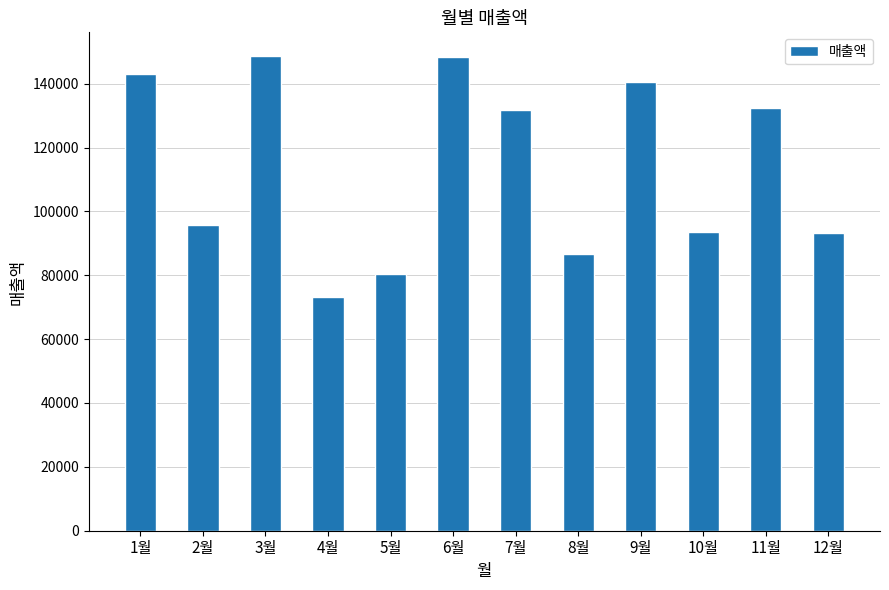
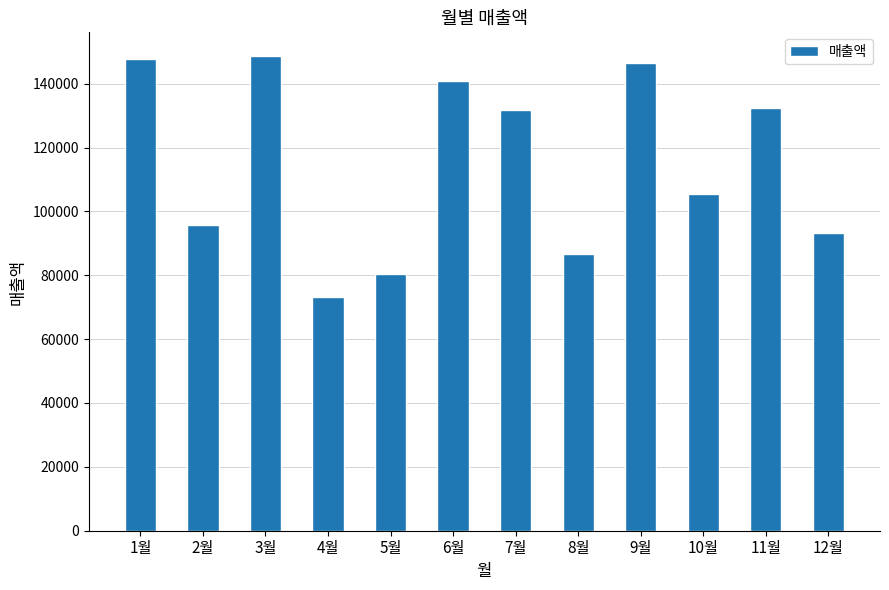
  {
-   "1월": 143000,
+   "1월": 148000,
    "2월": 96000,
    "3월": 149000,
    "4월": 73000,
    "5월": 80000,
-   "6월": 148000,
+   "6월": 141000,
    "7월": 132000,
    "8월": 87000,
-   "9월": 140000,
-   "10월": 93000,
+   "9월": 147000,
+   "10월": 105000,
    "11월": 132000,
    "12월": 93000
  }
